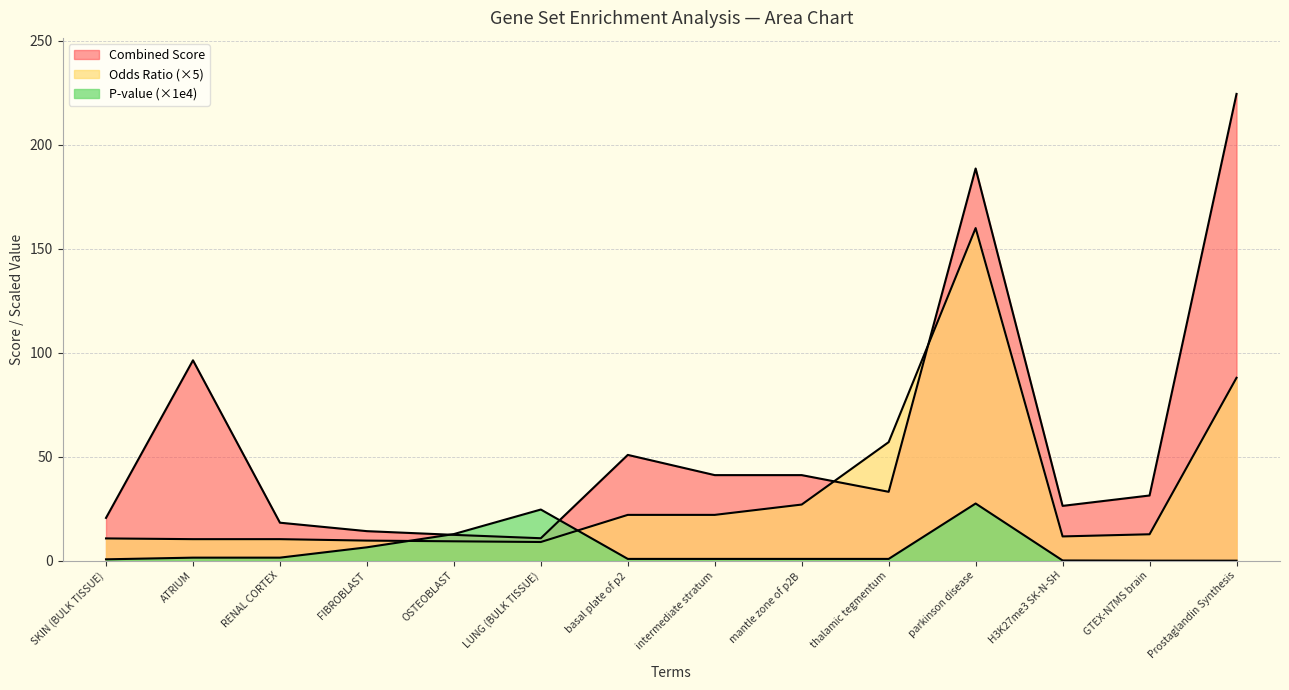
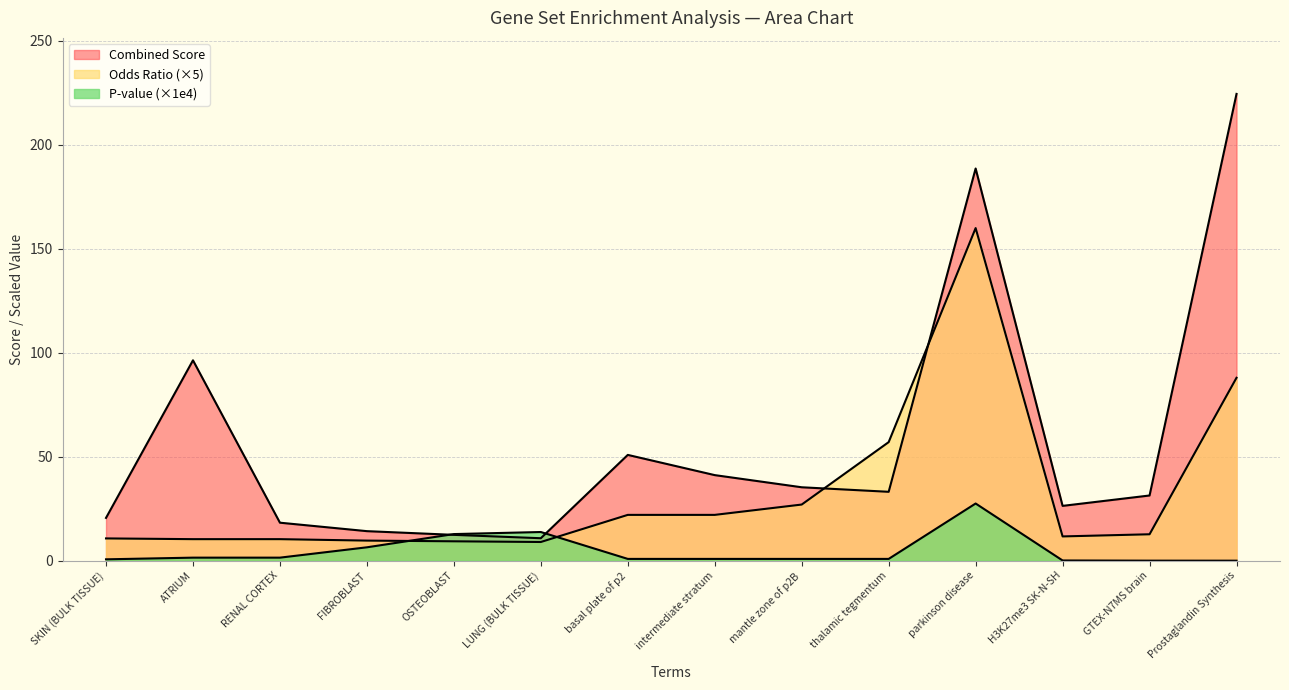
  {
    "Combined Score": {
      "SKIN (BULK TISSUE)": 21,
      "ATRIUM": 96,
      "RENAL CORTEX": 18,
      "FIBROBLAST": 14,
      "LUNG (BULK TISSUE)": 11,
      "basal plate of p2": 51,
      "intermediate stratum": 41,
-     "mantle zone of p2B": 41,
+     "mantle zone of p2B": 35,
      "thalamic tegmentum": 33,
      "parkinson disease": 189,
      "H3K27me3 SK-N-SH": 26,
      "GTEX-N7MS brain": 31,
      "Prostaglandin Synthesis": 224
    },
    "Odds Ratio (×5)": {
      "SKIN (BULK TISSUE)": 11,
      "ATRIUM": 10,
      "RENAL CORTEX": 10,
      "FIBROBLAST": 10,
      "OSTEOBLAST": 9,
      "LUNG (BULK TISSUE)": 9,
      "basal plate of p2": 22,
      "intermediate stratum": 22,
      "mantle zone of p2B": 27,
      "thalamic tegmentum": 57,
      "parkinson disease": 160,
      "H3K27me3 SK-N-SH": 12,
      "GTEX-N7MS brain": 13,
      "Prostaglandin Synthesis": 88
    },
    "P-value (×1e4)": {
      "SKIN (BULK TISSUE)": 1,
      "ATRIUM": 1,
      "RENAL CORTEX": 1,
      "FIBROBLAST": 6,
-     "LUNG (BULK TISSUE)": 25,
+     "LUNG (BULK TISSUE)": 14,
      "basal plate of p2": 1,
      "intermediate stratum": 1,
      "mantle zone of p2B": 1,
      "thalamic tegmentum": 1,
      "parkinson disease": 28,
      "H3K27me3 SK-N-SH": 0,
      "GTEX-N7MS brain": 0,
      "Prostaglandin Synthesis": 0
    }
  }
